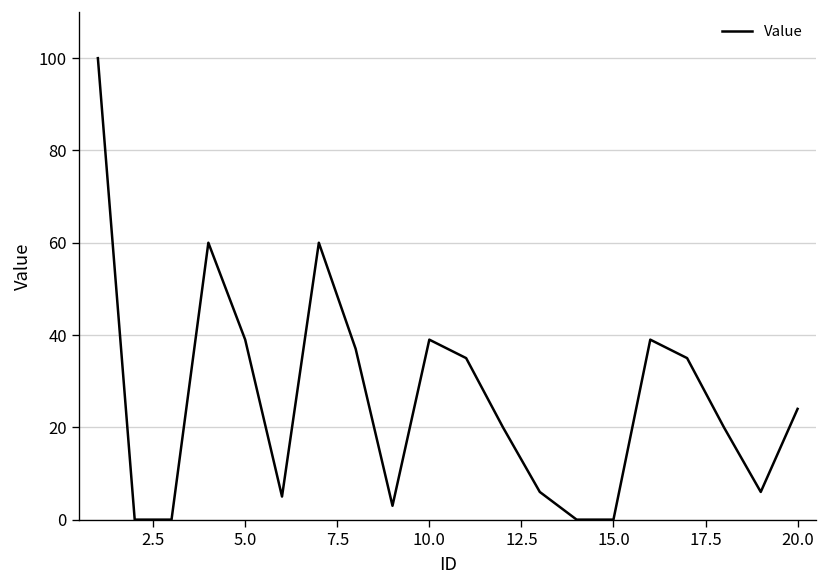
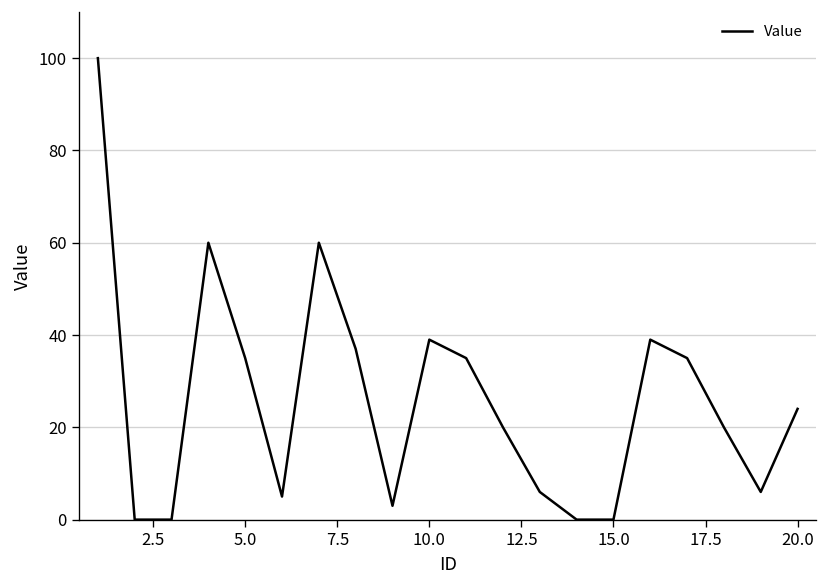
  {
-   "5.0": 39,
+   "5.0": 35,
    "10.0": 39,
    "15.0": 0,
    "20.0": 24
  }
